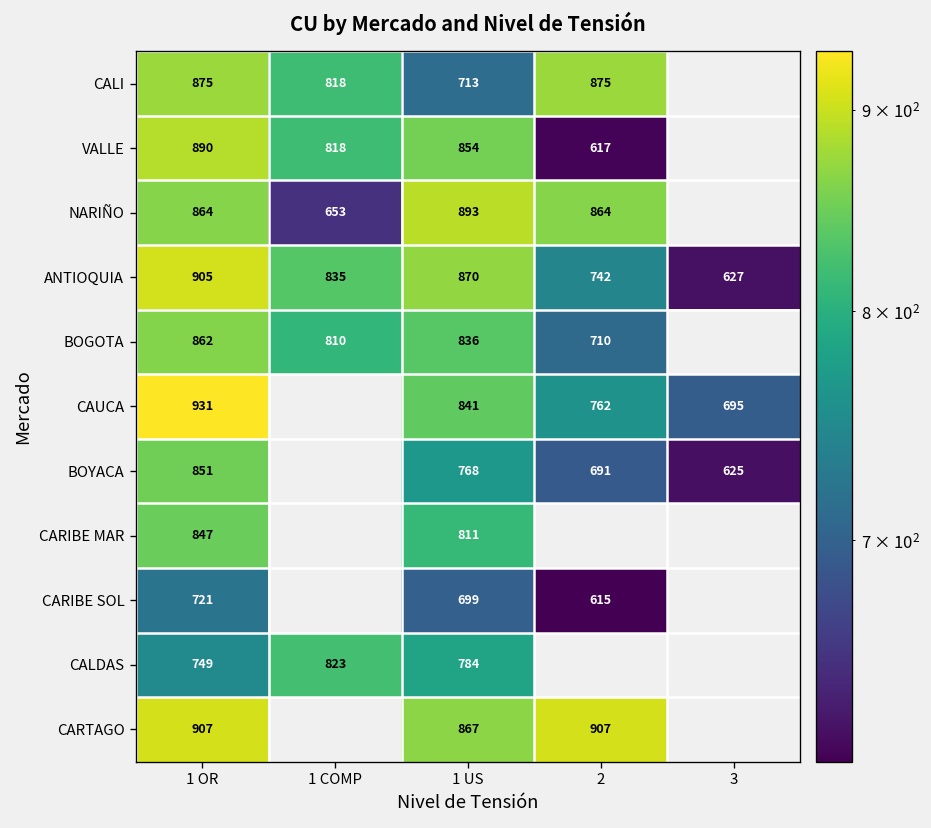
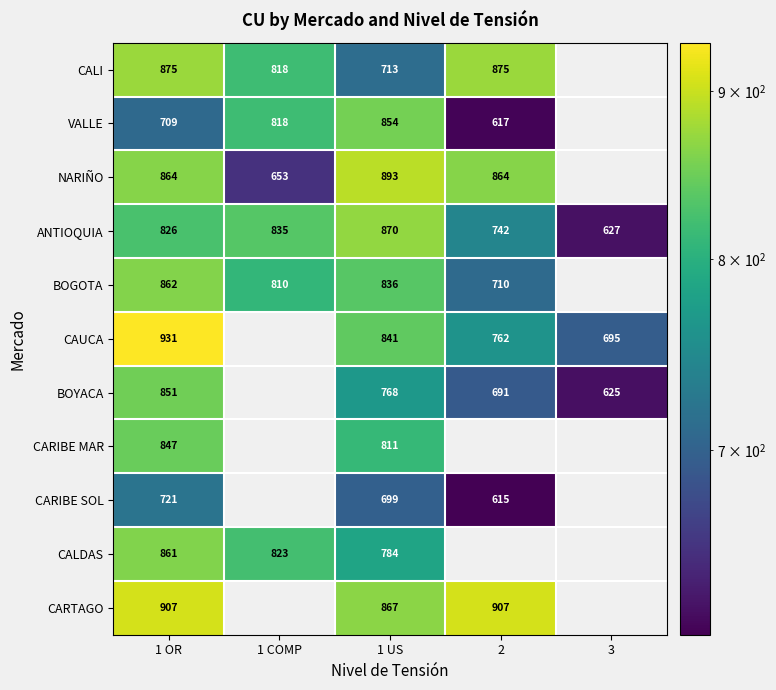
  {
    "CALI": {
      "1 OR": 875,
      "1 COMP": 818,
      "1 US": 713,
      "2": 875
    },
    "VALLE": {
-     "1 OR": 890,
+     "1 OR": 709,
      "1 COMP": 818,
      "1 US": 854,
      "2": 617
    },
    "NARIÑO": {
      "1 OR": 864,
      "1 COMP": 653,
      "1 US": 893,
      "2": 864
    },
    "ANTIOQUIA": {
-     "1 OR": 905,
+     "1 OR": 826,
      "1 COMP": 835,
      "1 US": 870,
      "2": 742,
      "3": 627
    },
    "BOGOTA": {
      "1 OR": 862,
      "1 COMP": 810,
      "1 US": 836,
      "2": 710
    },
    "CAUCA": {
      "1 OR": 931,
      "1 US": 841,
      "2": 762,
      "3": 695
    },
    "BOYACA": {
      "1 OR": 851,
      "1 US": 768,
      "2": 691,
      "3": 625
    },
    "CARIBE MAR": {
      "1 OR": 847,
      "1 US": 811
    },
    "CARIBE SOL": {
      "1 OR": 721,
      "1 US": 699,
      "2": 615
    },
    "CALDAS": {
-     "1 OR": 749,
+     "1 OR": 861,
      "1 COMP": 823,
      "1 US": 784
    },
    "CARTAGO": {
      "1 OR": 907,
      "1 US": 867,
      "2": 907
    }
  }
